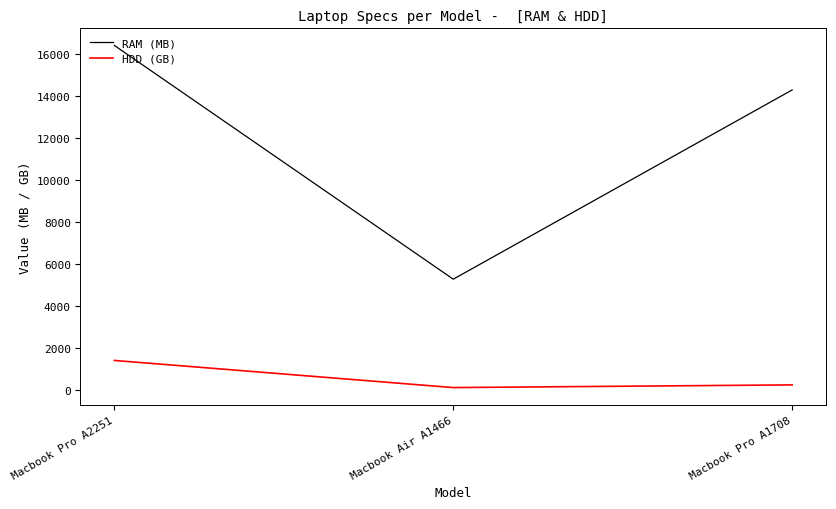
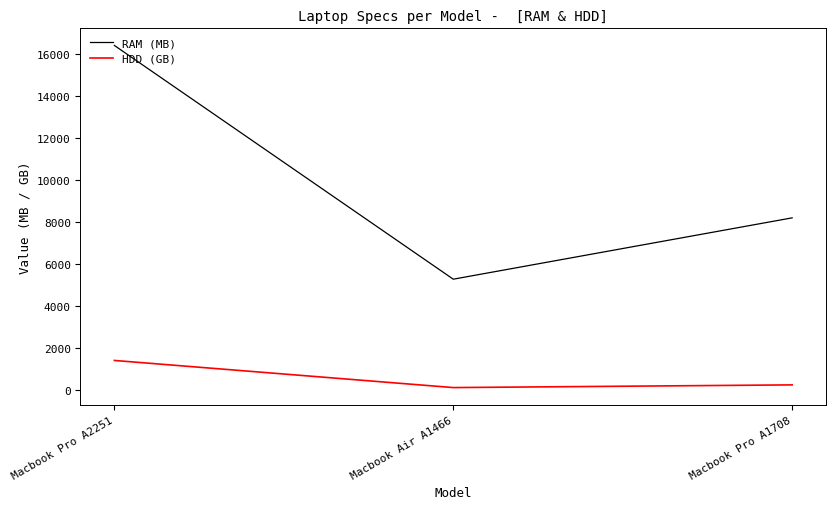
  {
    "RAM (MB)": {
      "Macbook Pro A2251": 16400,
      "Macbook Air A1466": 5300,
-     "Macbook Pro A1708": 14300
+     "Macbook Pro A1708": 8200
    },
    "HDD (GB)": {
      "Macbook Pro A2251": 1400,
      "Macbook Air A1466": 100,
      "Macbook Pro A1708": 300
    }
  }
